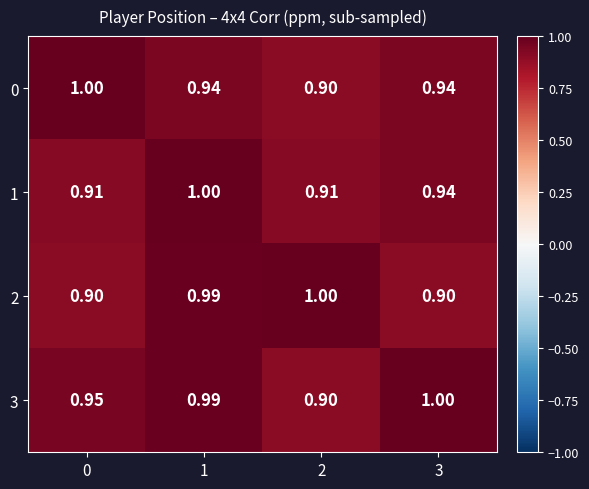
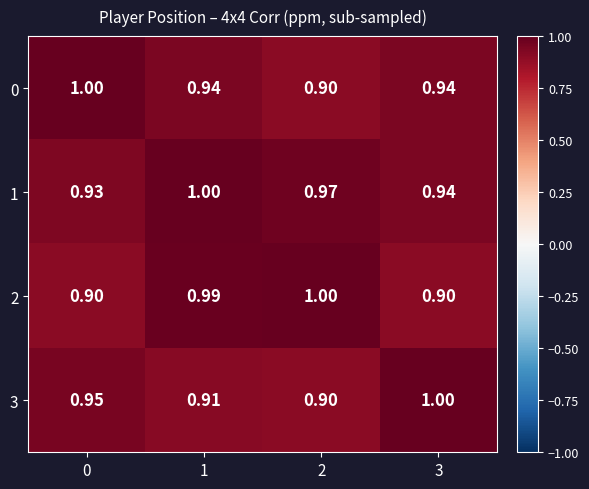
  {
    "0": {
      "0": 1.00,
      "1": 0.94,
      "2": 0.90,
      "3": 0.94
    },
    "1": {
-     "0": 0.91,
+     "0": 0.93,
      "1": 1.00,
-     "2": 0.91,
+     "2": 0.97,
      "3": 0.94
    },
    "2": {
      "0": 0.90,
      "1": 0.99,
      "2": 1.00,
      "3": 0.90
    },
    "3": {
      "0": 0.95,
-     "1": 0.99,
+     "1": 0.91,
      "2": 0.90,
      "3": 1.00
    }
  }
